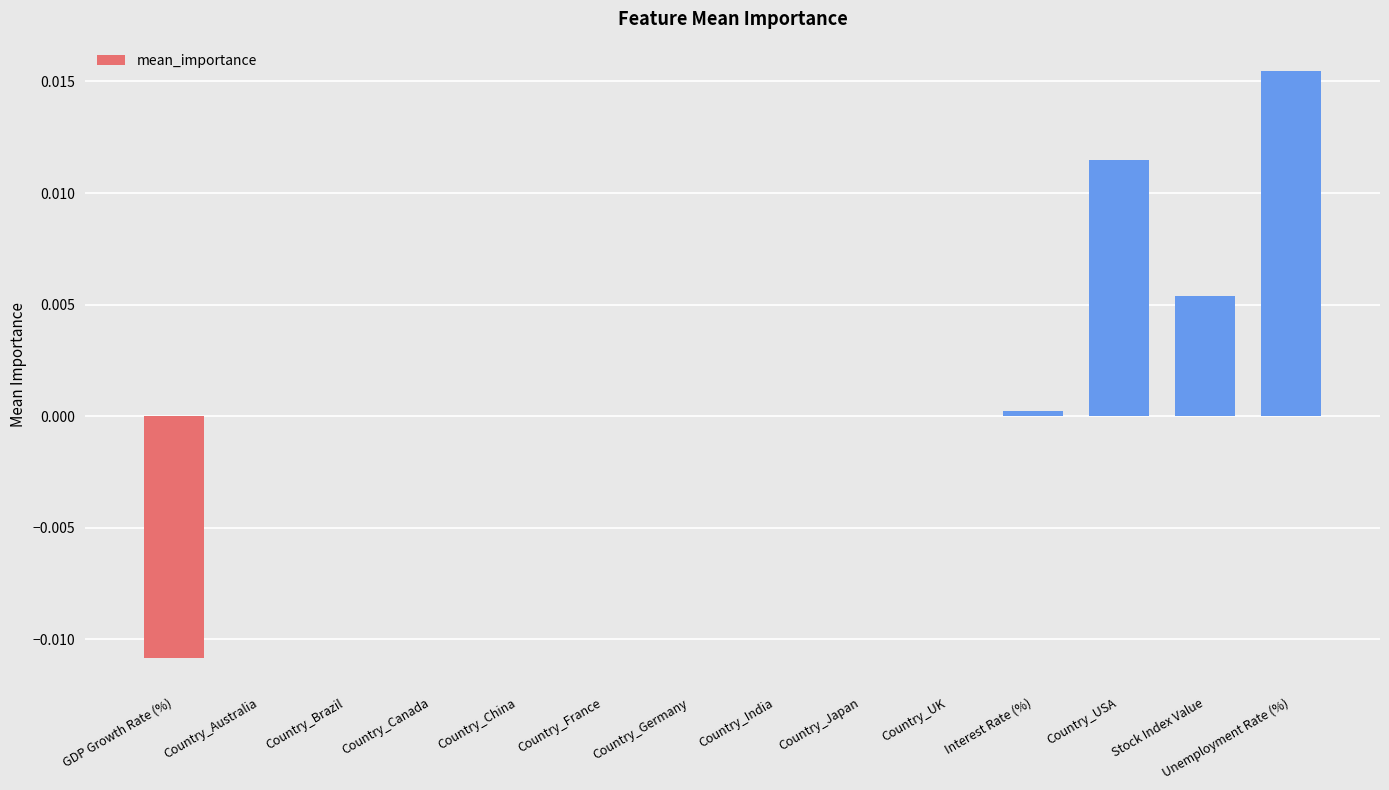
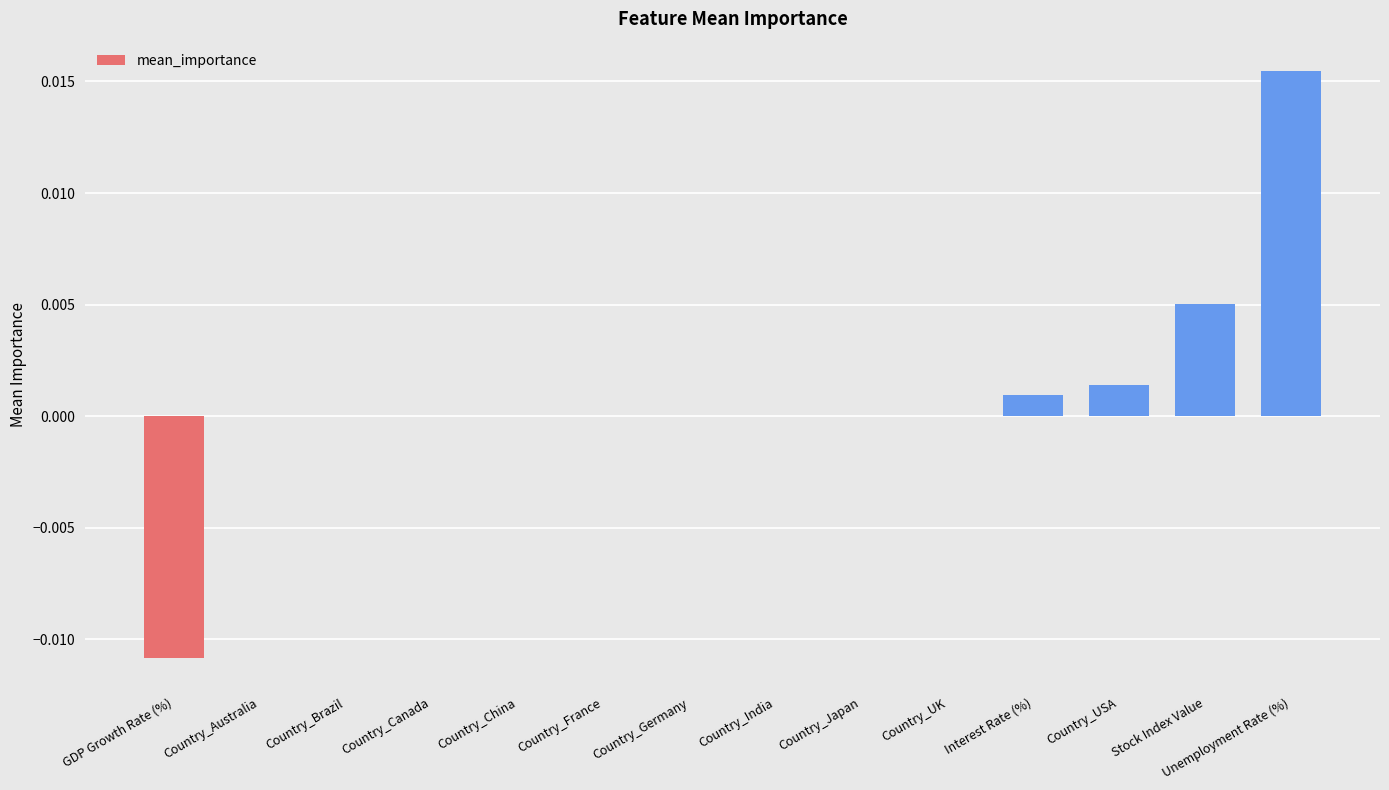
  {
    "GDP Growth Rate (%)": -0.0108,
    "Country_Australia": 0.0000,
    "Country_Brazil": 0.0000,
    "Country_Canada": 0.0000,
    "Country_China": 0.0000,
    "Country_France": 0.0000,
    "Country_Germany": 0.0000,
    "Country_India": 0.0000,
    "Country_Japan": 0.0000,
    "Country_UK": 0.0000,
-   "Interest Rate (%)": 0.0002,
-   "Country_USA": 0.0115,
-   "Stock Index Value": 0.0054,
+   "Interest Rate (%)": 0.0010,
+   "Country_USA": 0.0014,
+   "Stock Index Value": 0.0050,
    "Unemployment Rate (%)": 0.0155
  }
